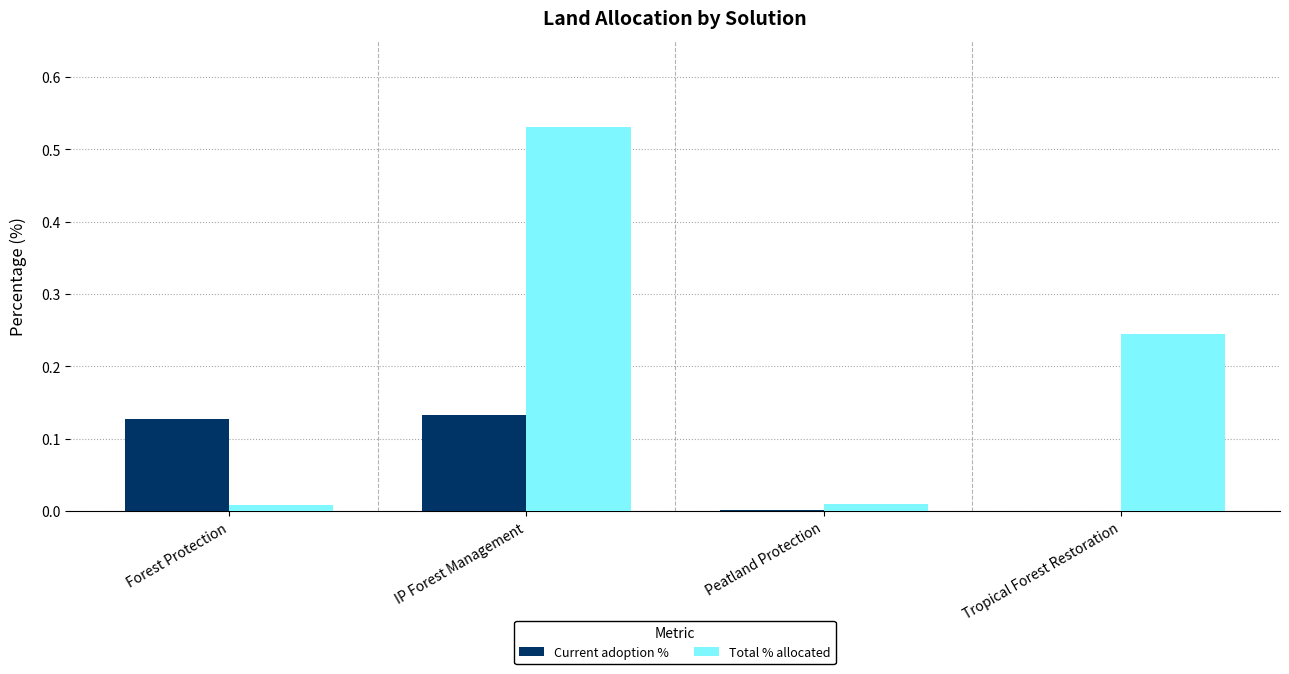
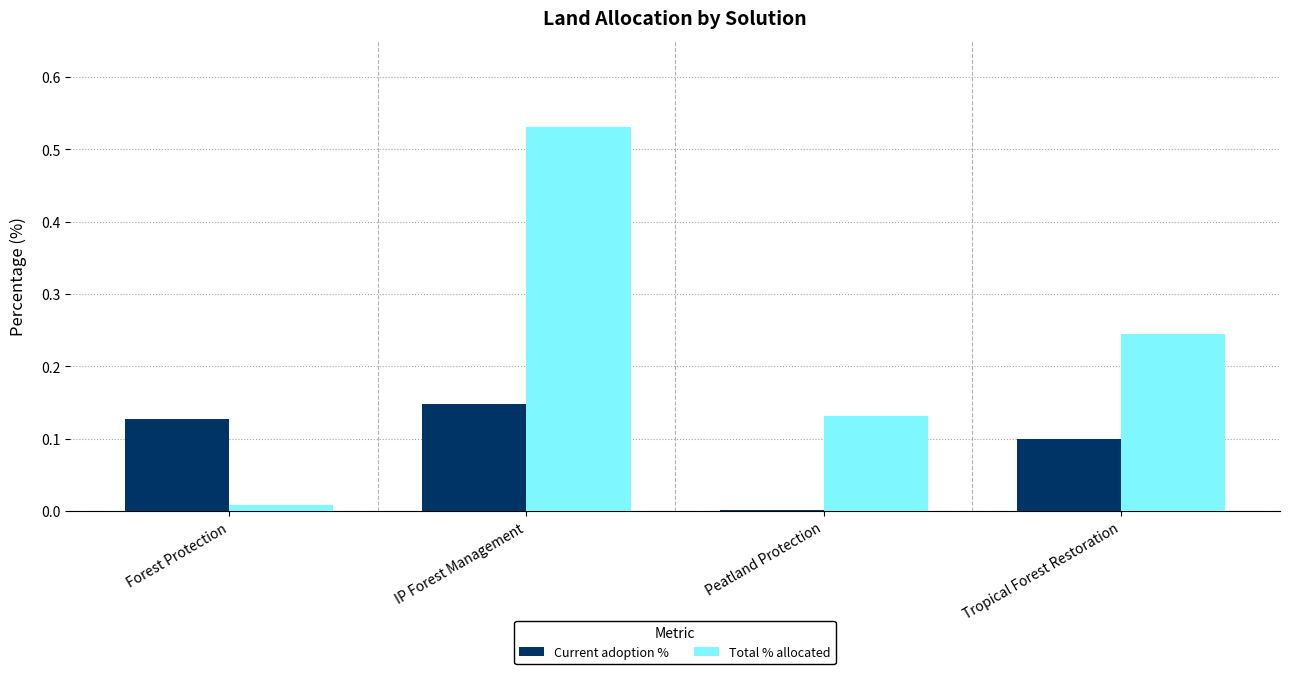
  {
    "Current adoption %": {
      "Forest Protection": 0.13,
-     "IP Forest Management": 0.13,
-     "Tropical Forest Restoration": 0.0
+     "IP Forest Management": 0.15,
+     "Tropical Forest Restoration": 0.1
    },
    "Total % allocated": {
      "Forest Protection": 0.01,
      "IP Forest Management": 0.53,
-     "Peatland Protection": 0.01,
+     "Peatland Protection": 0.13,
      "Tropical Forest Restoration": 0.24
    }
  }
